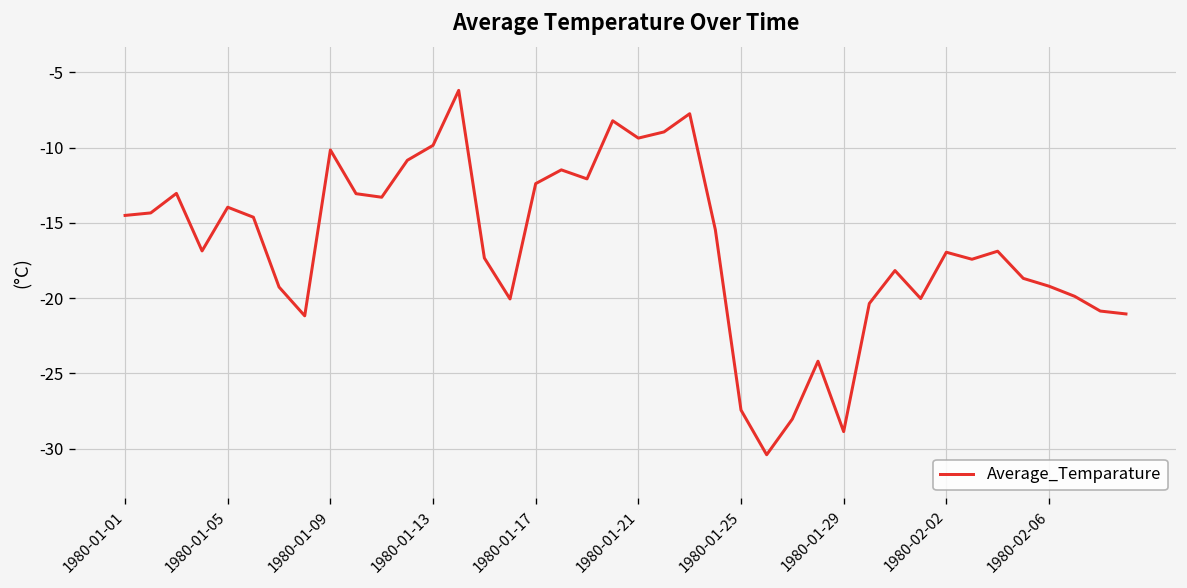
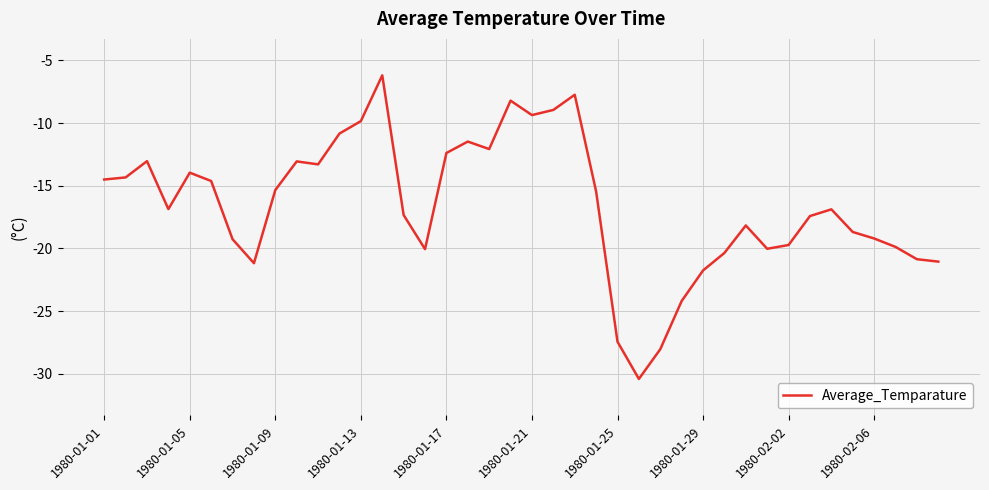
  {
    "1980-01-01": -14.5,
    "1980-01-05": -14.0,
-   "1980-01-09": -10.2,
+   "1980-01-09": -15.3,
    "1980-01-13": -9.8,
    "1980-01-17": -12.4,
    "1980-01-21": -9.4,
    "1980-01-25": -27.4,
-   "1980-01-29": -28.9,
-   "1980-02-02": -16.9,
+   "1980-01-29": -21.8,
+   "1980-02-02": -19.7,
    "1980-02-06": -19.2
  }
